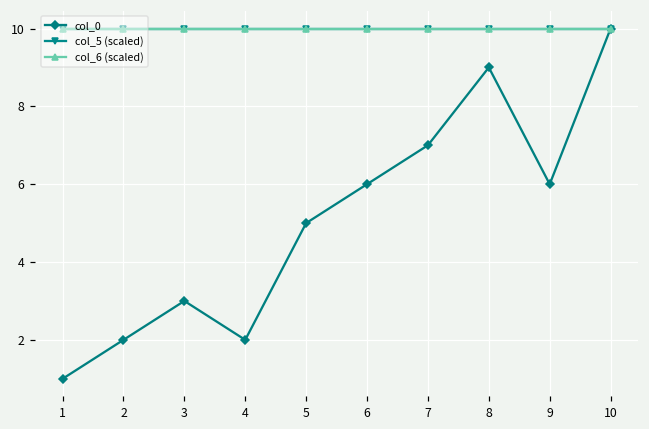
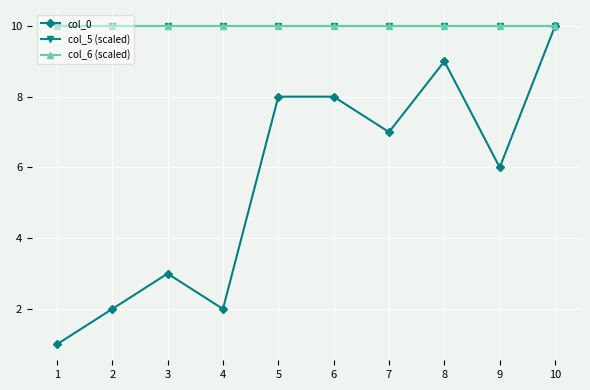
  {
    "col_0": {
      "1": 1,
      "2": 2,
      "3": 3,
      "4": 2,
-     "5": 5,
-     "6": 6,
+     "5": 8,
+     "6": 8,
      "7": 7,
      "8": 9,
      "9": 6
    },
    "col_6 (scaled)": {
      "3": 10,
      "4": 10,
      "5": 10,
      "6": 10,
      "7": 10,
      "8": 10,
      "9": 10
    }
  }
